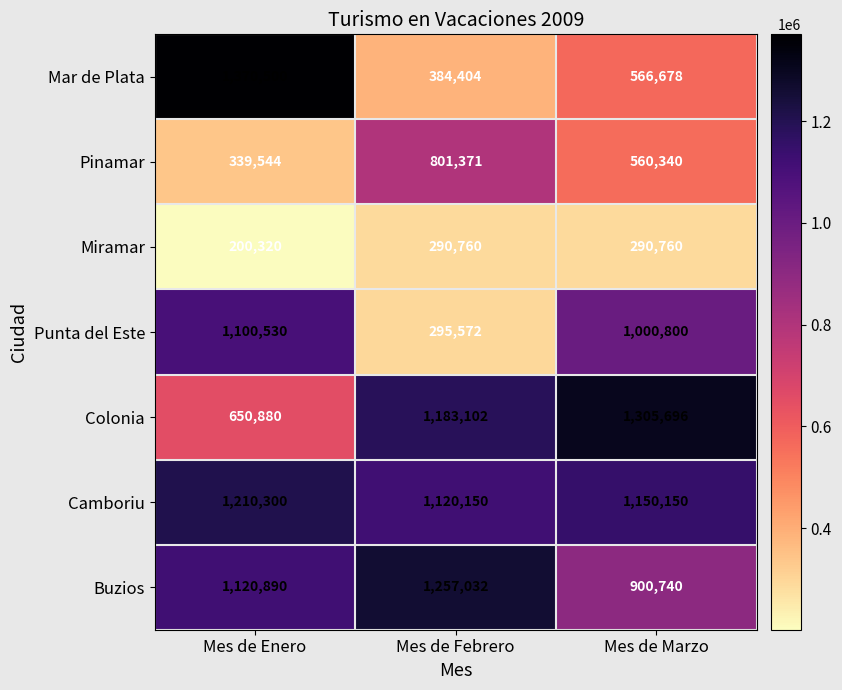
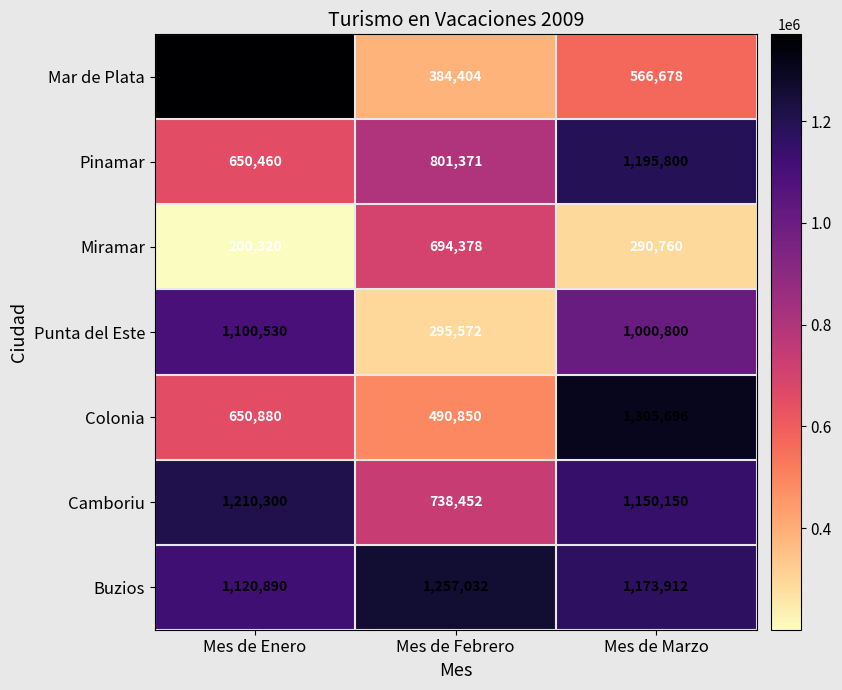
  {
    "Mar de Plata": {
      "Mes de Febrero": "384,404",
      "Mes de Marzo": "566,678"
    },
    "Pinamar": {
-     "Mes de Enero": "339,544",
+     "Mes de Enero": "650,460",
      "Mes de Febrero": "801,371",
-     "Mes de Marzo": "560,340"
+     "Mes de Marzo": "1,195,800"
    },
    "Miramar": {
      "Mes de Enero": "200,320",
-     "Mes de Febrero": "290,760",
+     "Mes de Febrero": "694,378",
      "Mes de Marzo": "290,760"
    },
    "Punta del Este": {
      "Mes de Enero": "1,100,530",
      "Mes de Febrero": "295,572",
      "Mes de Marzo": "1,000,800"
    },
    "Colonia": {
      "Mes de Enero": "650,880",
-     "Mes de Febrero": "1,183,102"
+     "Mes de Febrero": "490,850"
    },
    "Camboriu": {
      "Mes de Enero": "1,210,300",
-     "Mes de Febrero": "1,120,150",
+     "Mes de Febrero": "738,452",
      "Mes de Marzo": "1,150,150"
    },
    "Buzios": {
      "Mes de Enero": "1,120,890",
      "Mes de Febrero": "1,257,032",
-     "Mes de Marzo": "900,740"
+     "Mes de Marzo": "1,173,912"
    }
  }
